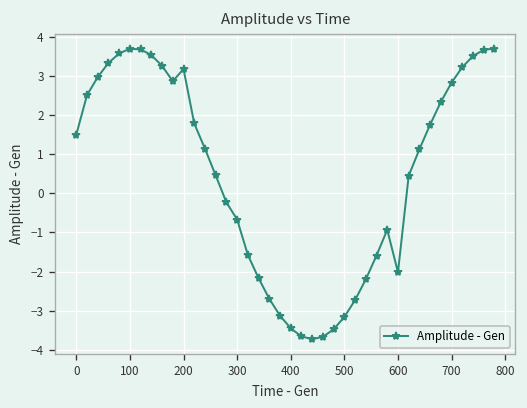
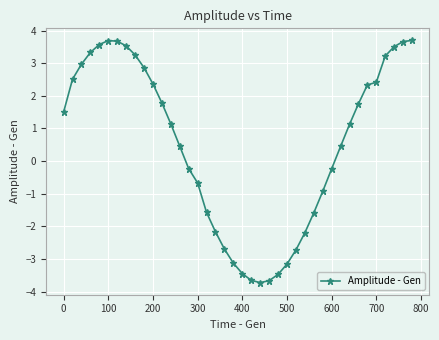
  {
    "0": 1.5,
    "100": 3.7,
-   "200": 3.2,
+   "200": 2.4,
    "300": -0.7,
    "400": -3.4,
    "500": -3.2,
-   "600": -2.0,
-   "700": 2.8
+   "600": -0.2,
+   "700": 2.4
  }
